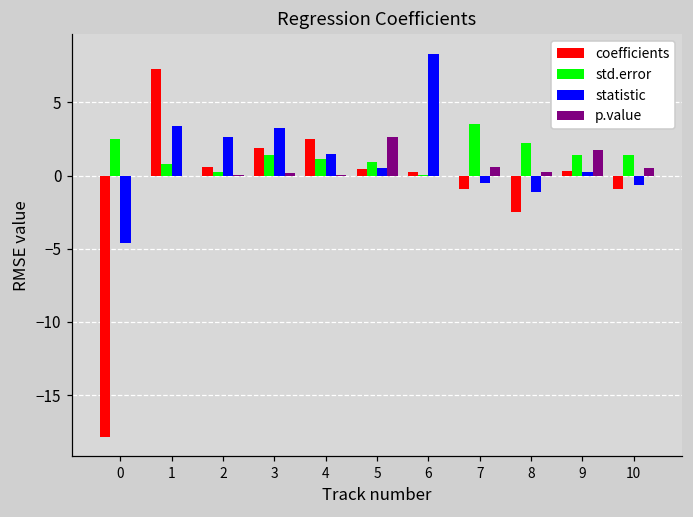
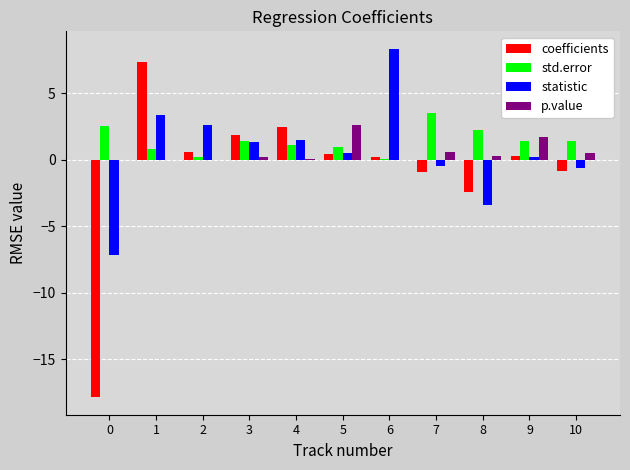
  {
    "coefficients": {
      "0": -17.9,
      "1": 7.3,
      "2": 0.6,
      "3": 1.9,
      "4": 2.5,
      "5": 0.5,
      "6": 0.2,
      "7": -0.9,
      "8": -2.5,
      "9": 0.3,
      "10": -0.9
    },
    "std.error": {
      "0": 2.5,
      "1": 0.8,
      "2": 0.2,
      "3": 1.4,
      "4": 1.1,
      "5": 0.9,
      "7": 3.5,
      "8": 2.3,
      "9": 1.4,
      "10": 1.4
    },
    "statistic": {
-     "0": -4.6,
+     "0": -7.2,
      "1": 3.4,
      "2": 2.6,
-     "3": 3.2,
+     "3": 1.3,
      "4": 1.5,
      "5": 0.5,
      "6": 8.3,
      "7": -0.5,
-     "8": -1.1,
+     "8": -3.4,
      "9": 0.2,
      "10": -0.6
    },
    "p.value": {
      "3": 0.2,
      "5": 2.6,
      "7": 0.6,
      "8": 0.3,
      "9": 1.7,
      "10": 0.5
    }
  }
